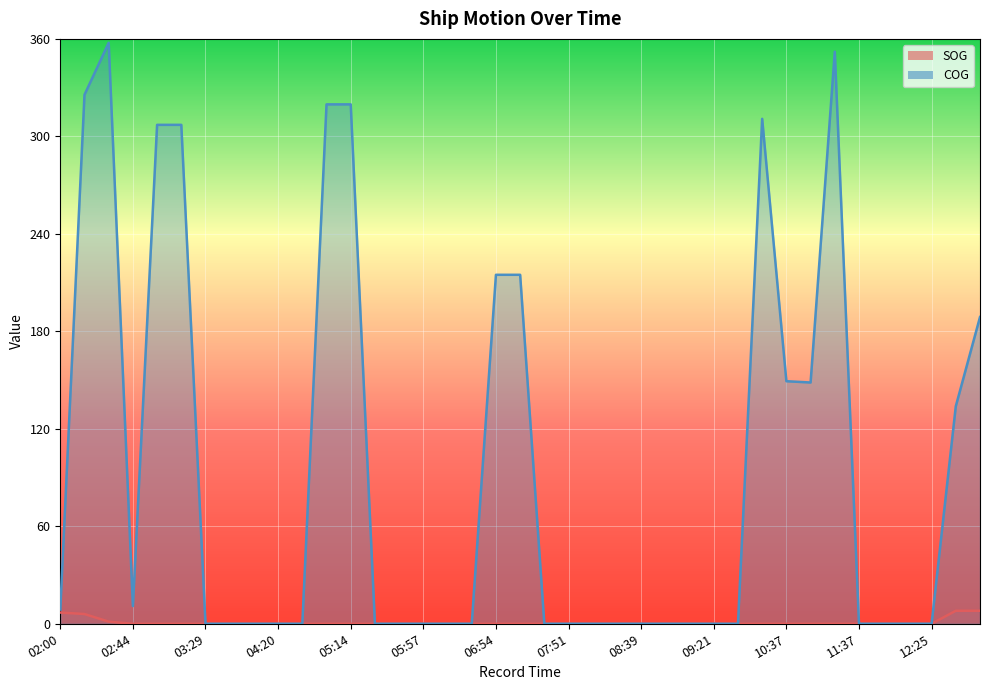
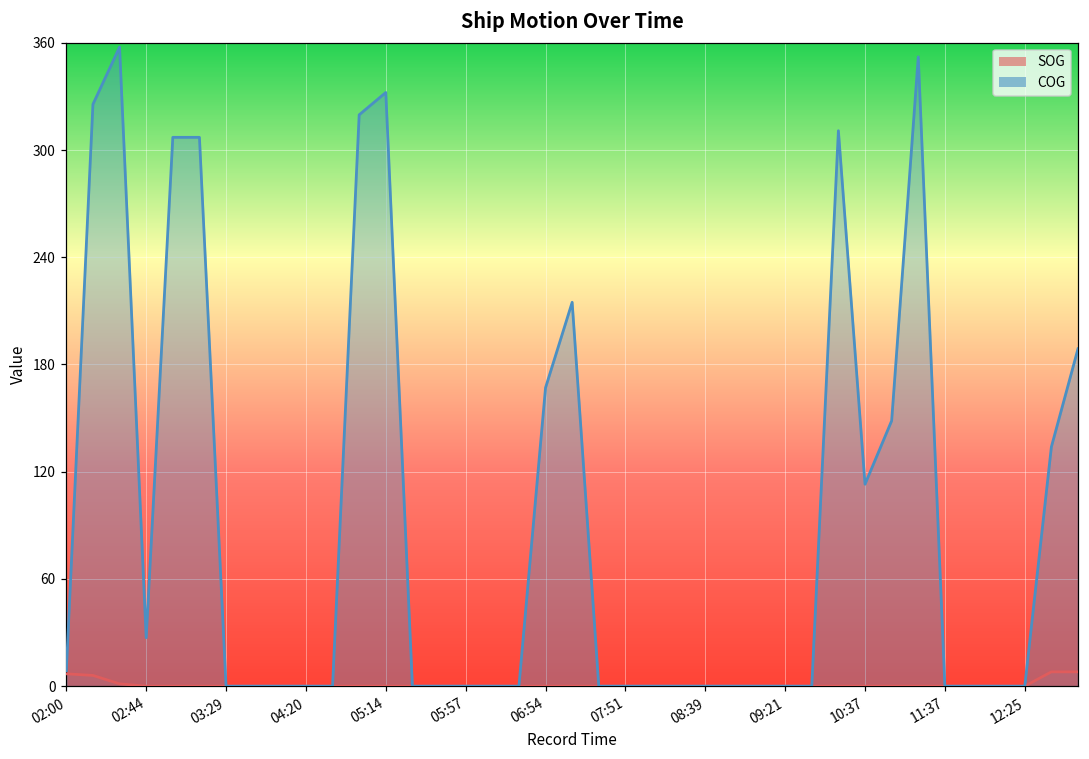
  {
    "SOG": {
      "02:00": 7,
      "02:44": 0,
      "05:14": 0,
      "06:54": 0,
      "10:37": 0
    },
    "COG": {
      "02:00": 9,
-     "02:44": 11,
-     "05:14": 320,
-     "06:54": 215,
-     "10:37": 149
+     "02:44": 27,
+     "05:14": 332,
+     "06:54": 167,
+     "10:37": 113
    }
  }
